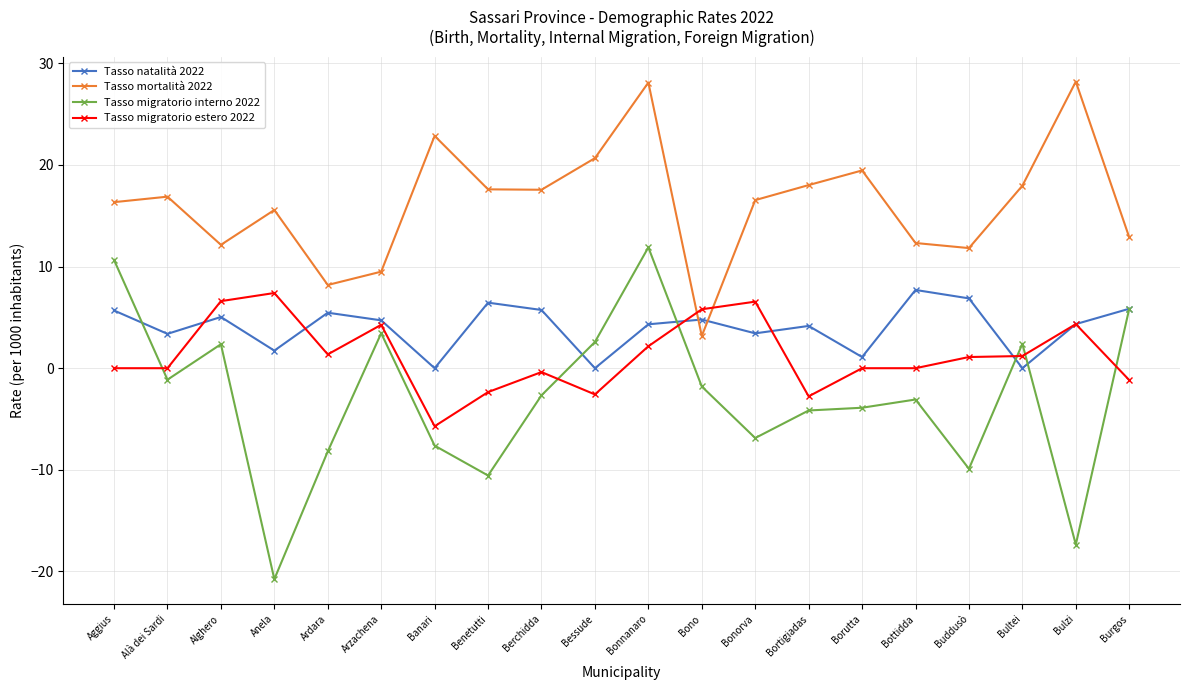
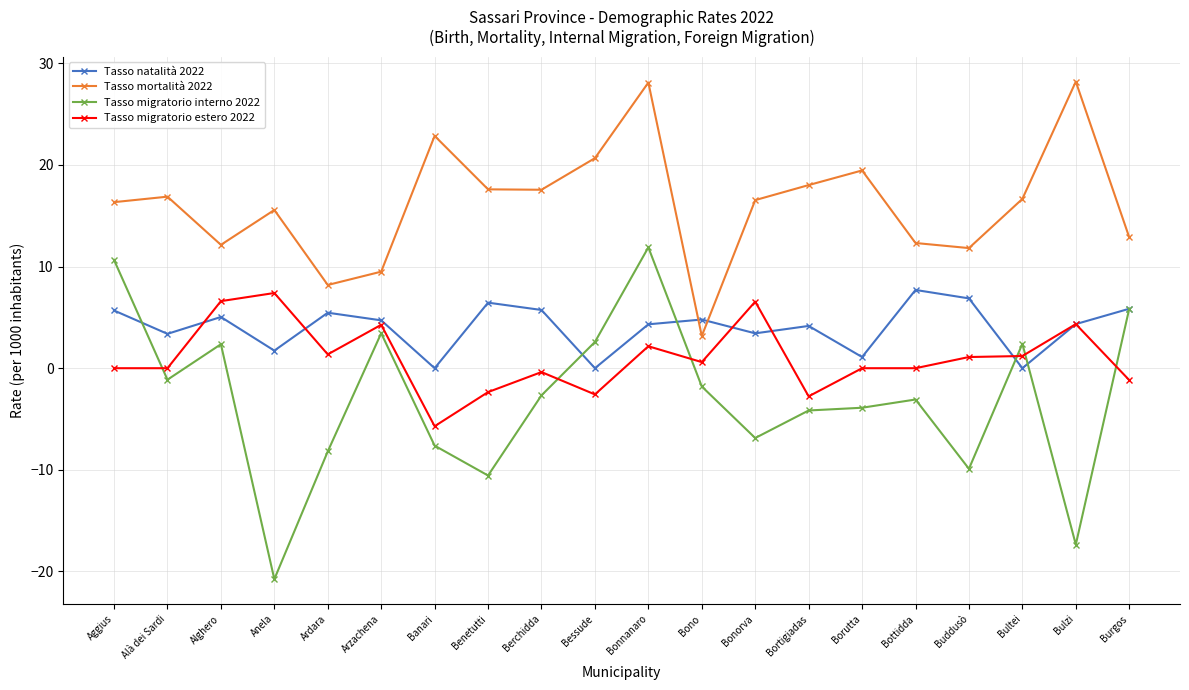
  {
    "Tasso natalità 2022": {
      "Aggius": 5.7,
      "Alà dei Sardi": 3.4,
      "Alghero": 5.0,
      "Anela": 1.7,
      "Ardara": 5.5,
      "Arzachena": 4.7,
      "Banari": 0.0,
      "Benetutti": 6.5,
      "Berchidda": 5.7,
      "Bessude": 0.0,
      "Bonnanaro": 4.3,
      "Bono": 4.8,
      "Bonorva": 3.4,
      "Bortigiadas": 4.2,
      "Borutta": 1.1,
      "Bottidda": 7.7,
      "Buddusò": 6.9,
      "Bultei": 0.0
    },
    "Tasso mortalità 2022": {
      "Aggius": 16.3,
      "Alà dei Sardi": 16.9,
      "Alghero": 12.1,
      "Anela": 15.6,
      "Ardara": 8.2,
      "Arzachena": 9.5,
      "Banari": 22.9,
      "Benetutti": 17.6,
      "Berchidda": 17.6,
      "Bessude": 20.7,
      "Bonnanaro": 28.1,
      "Bono": 3.2,
      "Bonorva": 16.5,
      "Bortigiadas": 18.0,
      "Borutta": 19.5,
      "Bottidda": 12.3,
      "Buddusò": 11.8,
-     "Bultei": 18.0,
+     "Bultei": 16.7,
      "Bulzi": 28.2,
      "Burgos": 12.9
    },
    "Tasso migratorio interno 2022": {
      "Aggius": 10.7,
      "Alà dei Sardi": -1.1,
      "Alghero": 2.4,
      "Anela": -20.8,
      "Ardara": -8.2,
      "Arzachena": 3.4,
      "Banari": -7.6,
      "Benetutti": -10.6,
      "Berchidda": -2.7,
      "Bessude": 2.6,
      "Bonnanaro": 11.9,
      "Bono": -1.8,
      "Bonorva": -6.9,
      "Bortigiadas": -4.2,
      "Borutta": -3.9,
      "Bottidda": -3.1,
      "Buddusò": -9.9,
      "Bultei": 2.4,
      "Bulzi": -17.4
    },
    "Tasso migratorio estero 2022": {
      "Aggius": 0.0,
      "Alà dei Sardi": 0.0,
      "Alghero": 6.6,
      "Anela": 7.4,
      "Ardara": 1.4,
      "Arzachena": 4.3,
      "Banari": -5.7,
      "Benetutti": -2.4,
      "Berchidda": -0.4,
      "Bessude": -2.6,
      "Bonnanaro": 2.2,
-     "Bono": 5.8,
+     "Bono": 0.6,
      "Bonorva": 6.6,
      "Bortigiadas": -2.8,
      "Borutta": 0.0,
      "Bottidda": 0.0,
      "Buddusò": 1.1,
      "Bultei": 1.2,
      "Burgos": -1.2
    }
  }
